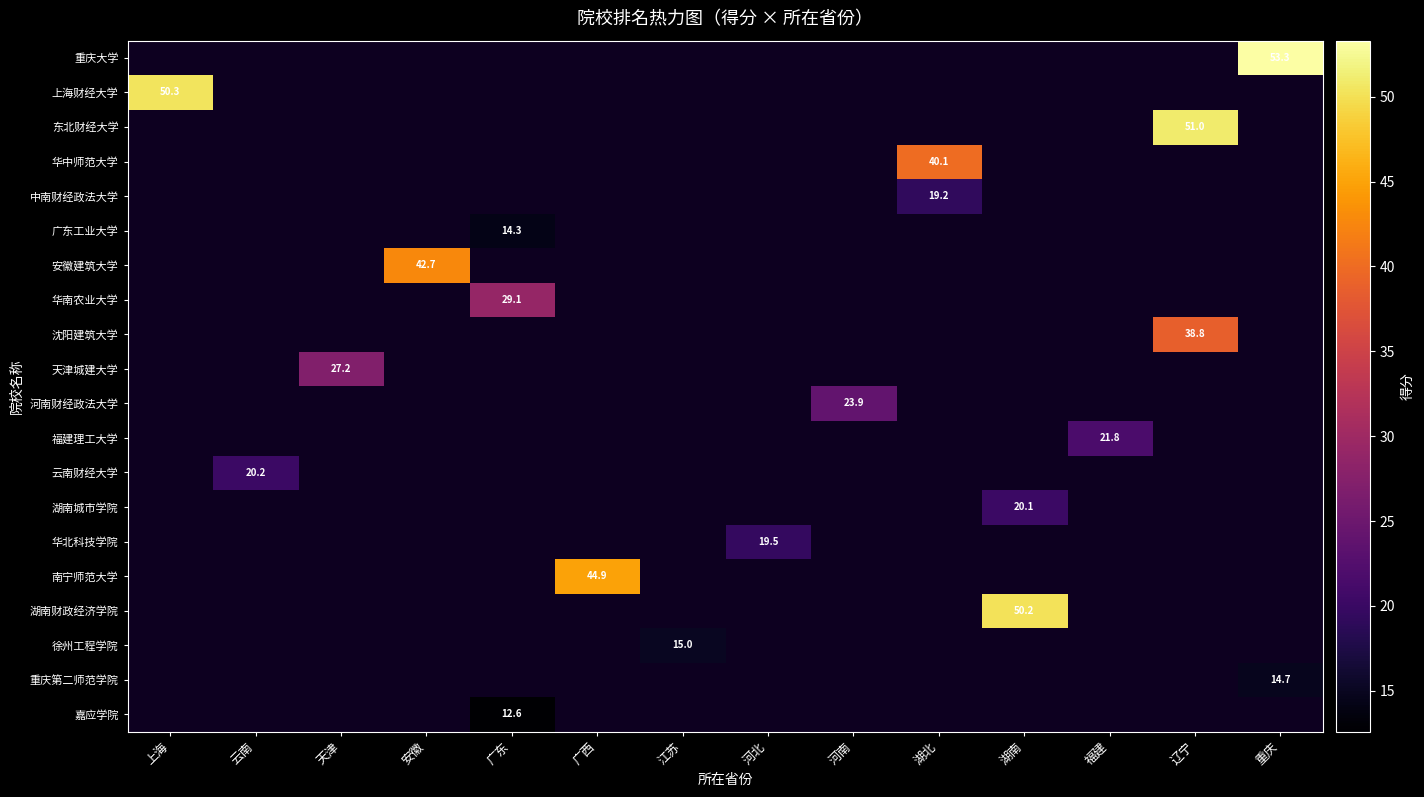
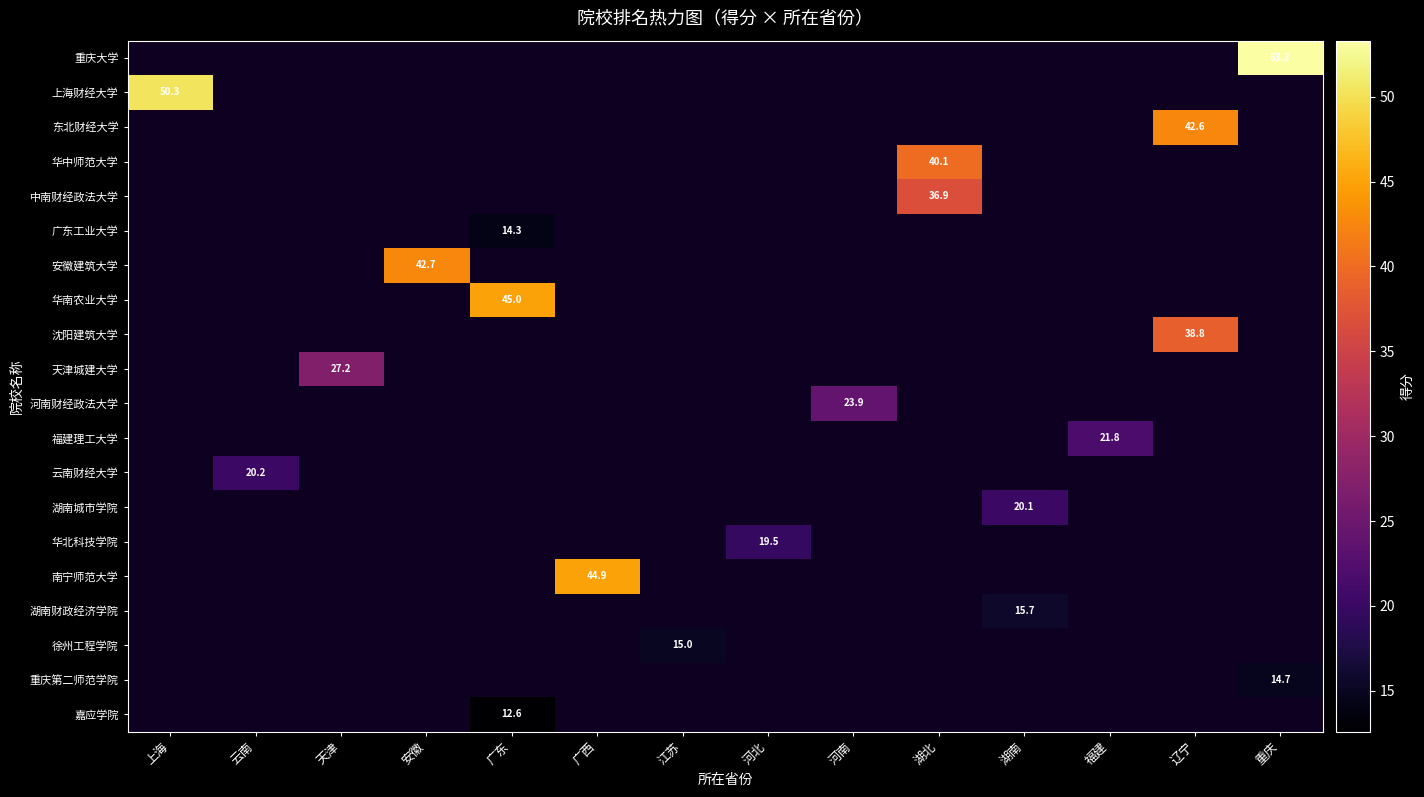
  {
    "重庆大学": {
      "重庆": 53.3
    },
    "上海财经大学": {
      "上海": 50.3
    },
    "东北财经大学": {
-     "辽宁": 51.0
+     "辽宁": 42.6
    },
    "华中师范大学": {
      "湖北": 40.1
    },
    "中南财经政法大学": {
-     "湖北": 19.2
+     "湖北": 36.9
    },
    "广东工业大学": {
      "广东": 14.3
    },
    "安徽建筑大学": {
      "安徽": 42.7
    },
    "华南农业大学": {
-     "广东": 29.1
+     "广东": 45.0
    },
    "沈阳建筑大学": {
      "辽宁": 38.8
    },
    "天津城建大学": {
      "天津": 27.2
    },
    "河南财经政法大学": {
      "河南": 23.9
    },
    "福建理工大学": {
      "福建": 21.8
    },
    "云南财经大学": {
      "云南": 20.2
    },
    "湖南城市学院": {
      "湖南": 20.1
    },
    "华北科技学院": {
      "河北": 19.5
    },
    "南宁师范大学": {
      "广西": 44.9
    },
    "湖南财政经济学院": {
-     "湖南": 50.2
+     "湖南": 15.7
    },
    "徐州工程学院": {
      "江苏": 15.0
    },
    "重庆第二师范学院": {
      "重庆": 14.7
    },
    "嘉应学院": {
      "广东": 12.6
    }
  }
